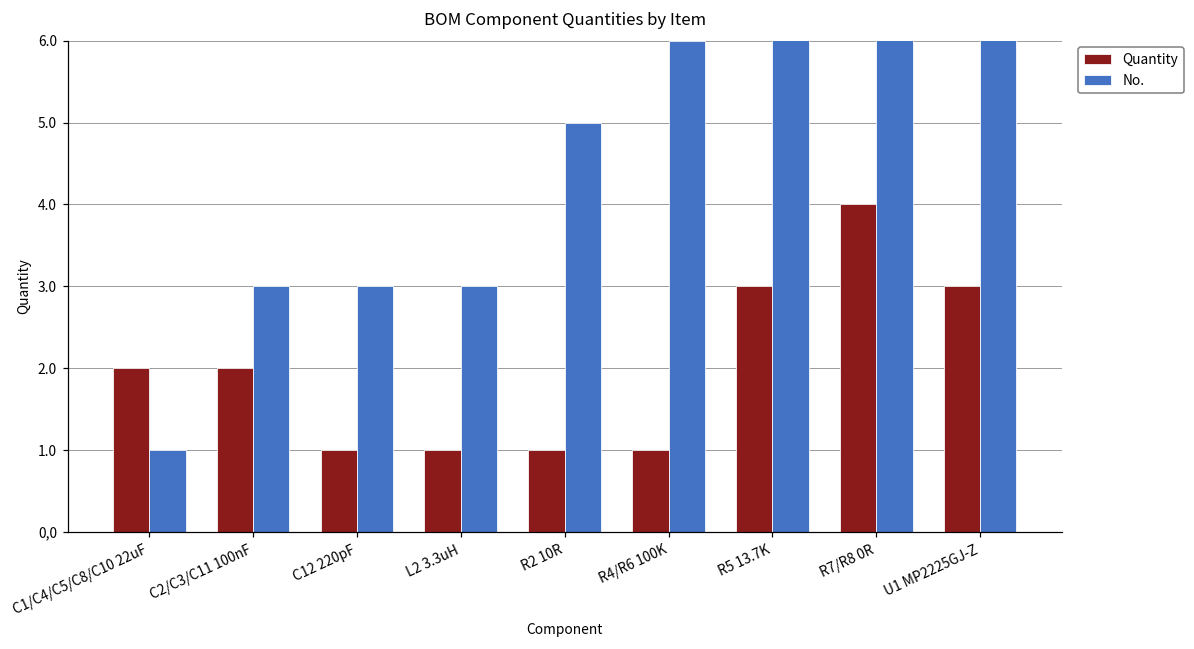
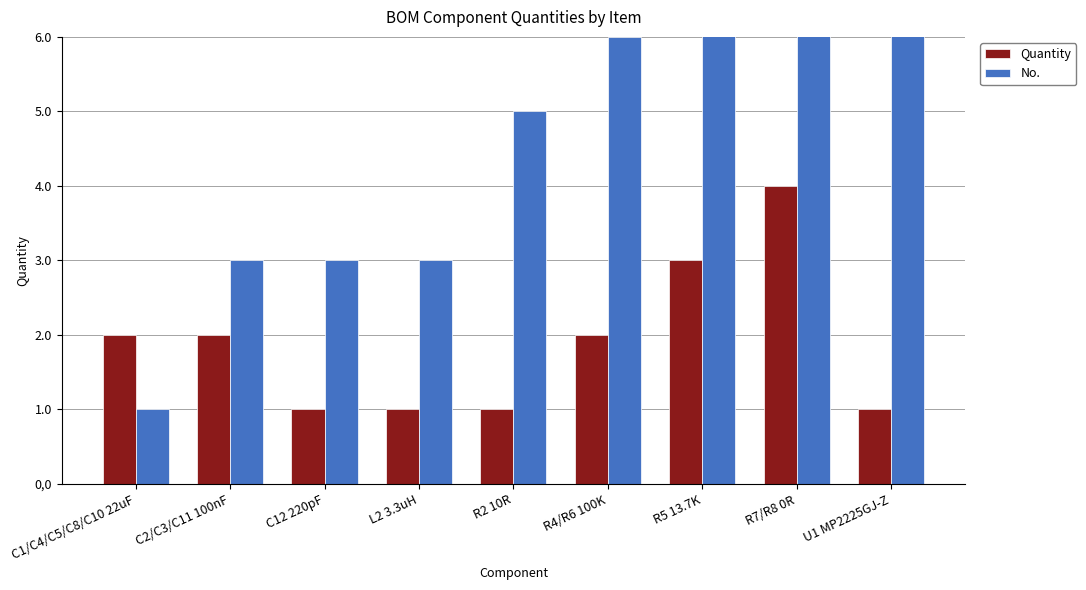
  {
    "Quantity": {
      "C1/C4/C5/C8/C10 22uF": 2,
      "C2/C3/C11 100nF": 2,
      "C12 220pF": 1,
      "L2 3.3uH": 1,
      "R2 10R": 1,
-     "R4/R6 100K": 1,
+     "R4/R6 100K": 2,
      "R5 13.7K": 3,
      "R7/R8 0R": 4,
-     "U1 MP2225GJ-Z": 3
+     "U1 MP2225GJ-Z": 1
    },
    "No.": {
      "C1/C4/C5/C8/C10 22uF": 1,
      "C2/C3/C11 100nF": 3,
      "C12 220pF": 3,
      "L2 3.3uH": 3,
      "R2 10R": 5,
      "R4/R6 100K": 6
    }
  }
